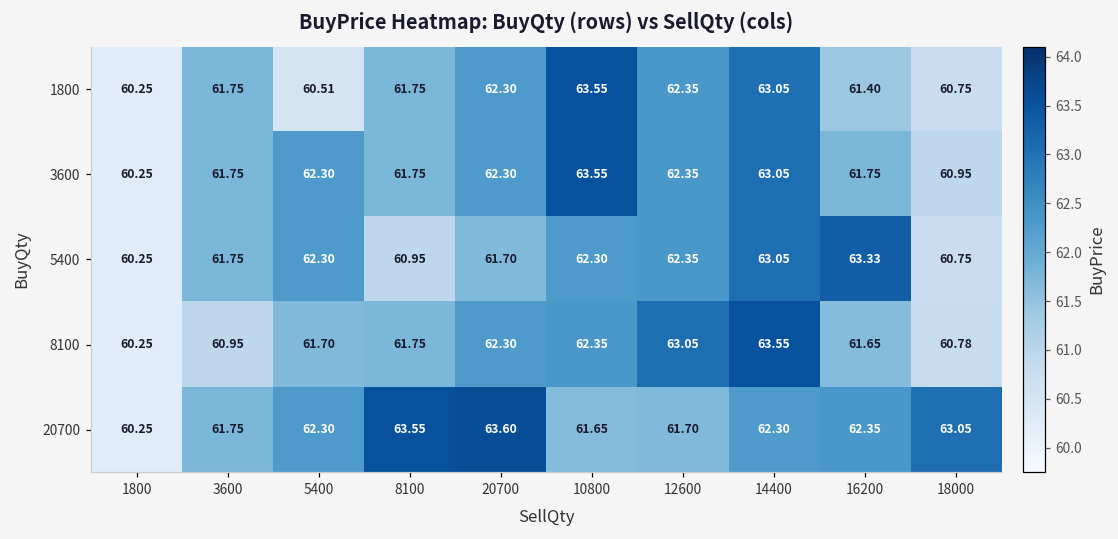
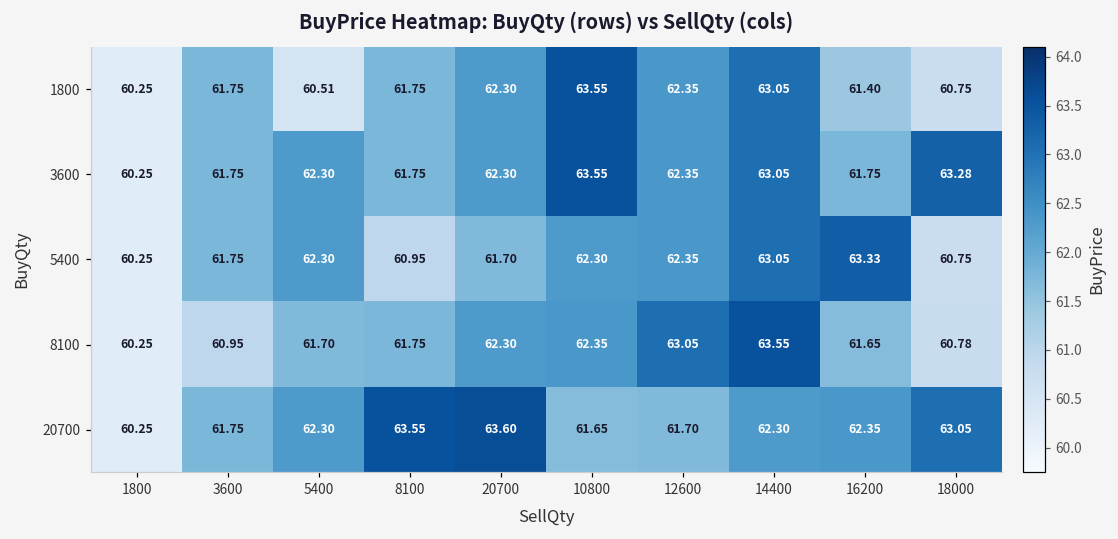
  {
    "1800": {
      "1800": 60.25,
      "3600": 61.75,
      "5400": 60.51,
      "8100": 61.75,
      "20700": 62.30,
      "10800": 63.55,
      "12600": 62.35,
      "14400": 63.05,
      "16200": 61.40,
      "18000": 60.75
    },
    "3600": {
      "1800": 60.25,
      "3600": 61.75,
      "5400": 62.30,
      "8100": 61.75,
      "20700": 62.30,
      "10800": 63.55,
      "12600": 62.35,
      "14400": 63.05,
      "16200": 61.75,
-     "18000": 60.95
+     "18000": 63.28
    },
    "5400": {
      "1800": 60.25,
      "3600": 61.75,
      "5400": 62.30,
      "8100": 60.95,
      "20700": 61.70,
      "10800": 62.30,
      "12600": 62.35,
      "14400": 63.05,
      "16200": 63.33,
      "18000": 60.75
    },
    "8100": {
      "1800": 60.25,
      "3600": 60.95,
      "5400": 61.70,
      "8100": 61.75,
      "20700": 62.30,
      "10800": 62.35,
      "12600": 63.05,
      "14400": 63.55,
      "16200": 61.65,
      "18000": 60.78
    },
    "20700": {
      "1800": 60.25,
      "3600": 61.75,
      "5400": 62.30,
      "8100": 63.55,
      "20700": 63.60,
      "10800": 61.65,
      "12600": 61.70,
      "14400": 62.30,
      "16200": 62.35,
      "18000": 63.05
    }
  }
